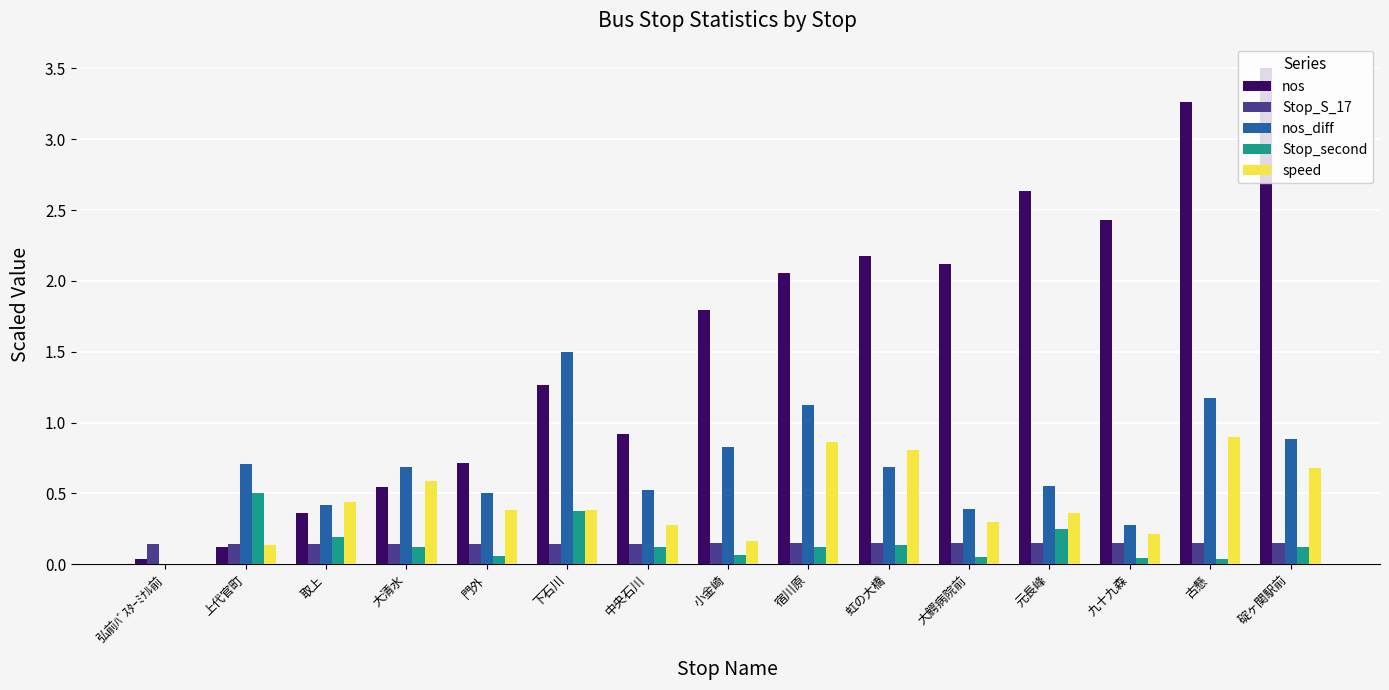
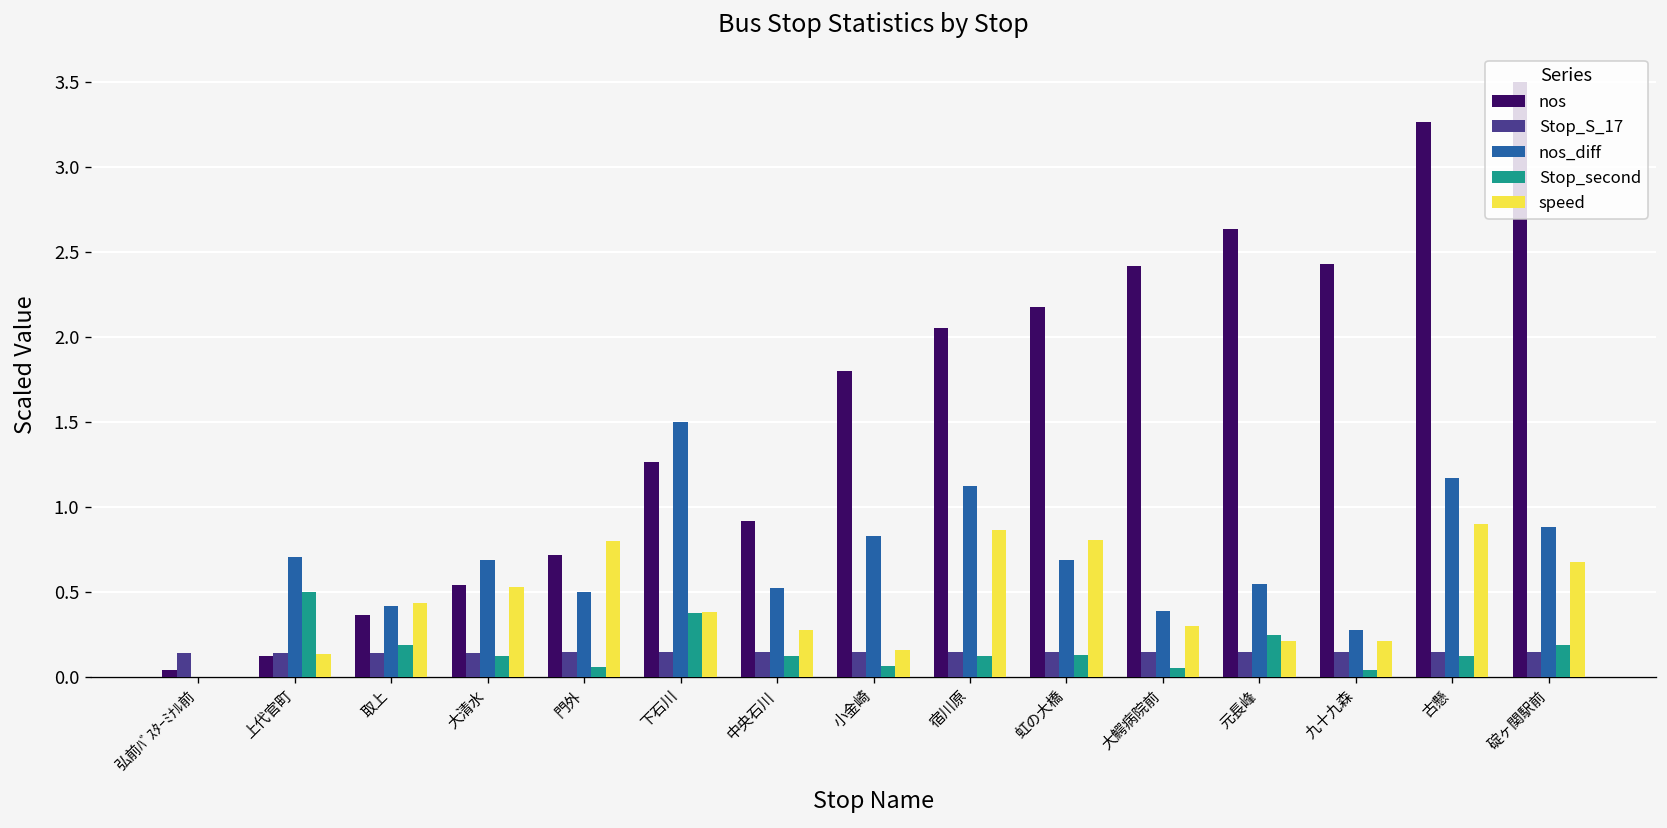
  {
    "nos": {
      "弘前ﾊﾞｽﾀｰﾐﾅﾙ前": 0.04,
      "上代官町": 0.12,
      "取上": 0.36,
      "大清水": 0.54,
      "門外": 0.72,
      "下石川": 1.27,
      "中央石川": 0.92,
      "小金崎": 1.80,
      "宿川原": 2.05,
      "虹の大橋": 2.18,
-     "大鰐病院前": 2.12,
+     "大鰐病院前": 2.42,
      "元長峰": 2.64,
      "九十九森": 2.43,
      "古懸": 3.26
    },
    "Stop_second": {
      "弘前ﾊﾞｽﾀｰﾐﾅﾙ前": 0.00,
      "上代官町": 0.50,
      "取上": 0.19,
      "大清水": 0.13,
      "門外": 0.06,
      "下石川": 0.38,
      "中央石川": 0.13,
      "小金崎": 0.07,
      "宿川原": 0.13,
      "虹の大橋": 0.13,
      "大鰐病院前": 0.05,
      "元長峰": 0.25,
      "九十九森": 0.04,
-     "古懸": 0.04,
-     "碇ヶ関駅前": 0.13
+     "古懸": 0.13,
+     "碇ヶ関駅前": 0.19
    },
    "speed": {
      "弘前ﾊﾞｽﾀｰﾐﾅﾙ前": 0.00,
      "上代官町": 0.14,
      "取上": 0.44,
-     "大清水": 0.59,
-     "門外": 0.39,
+     "大清水": 0.53,
+     "門外": 0.80,
      "下石川": 0.38,
      "中央石川": 0.28,
      "小金崎": 0.16,
      "宿川原": 0.86,
      "虹の大橋": 0.81,
      "大鰐病院前": 0.30,
-     "元長峰": 0.36,
+     "元長峰": 0.21,
      "九十九森": 0.21,
      "古懸": 0.90,
      "碇ヶ関駅前": 0.68
    }
  }
